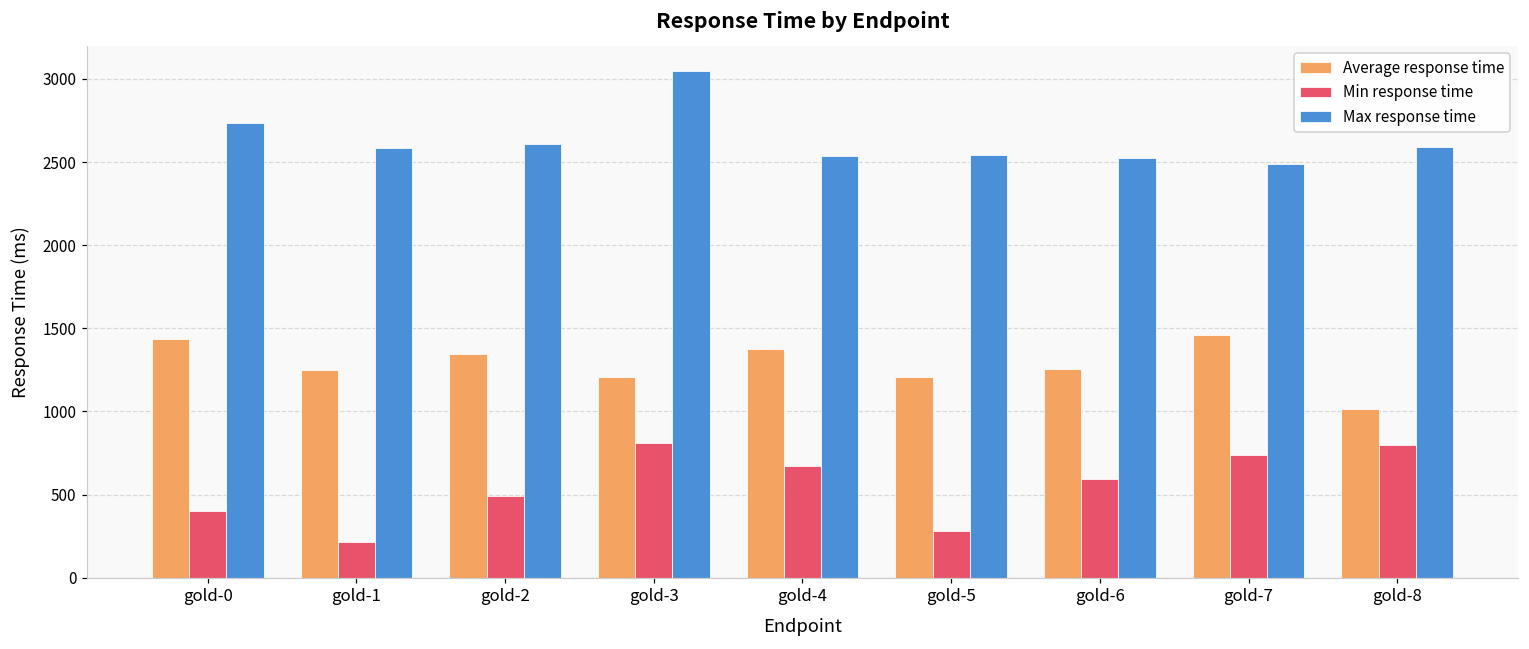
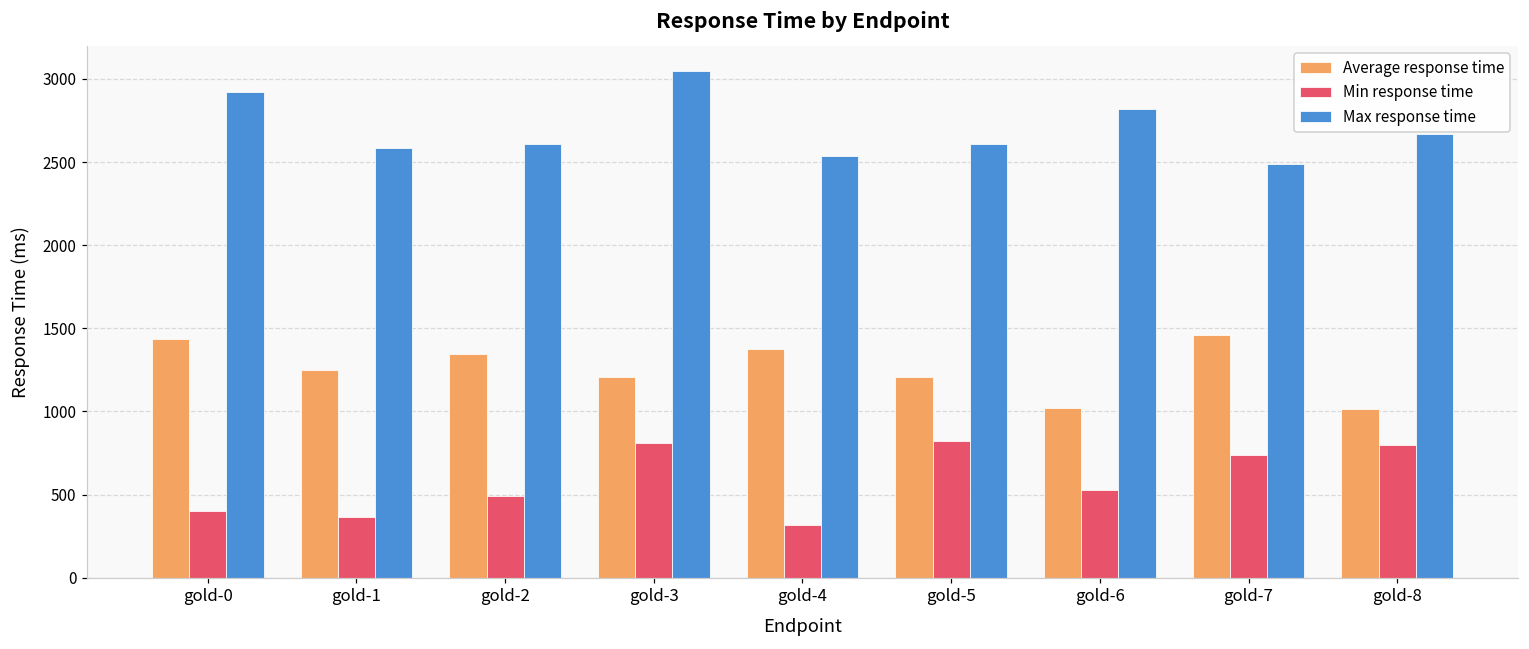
  {
    "Average response time": {
      "gold-0": 1440,
      "gold-1": 1250,
      "gold-2": 1350,
      "gold-3": 1210,
      "gold-4": 1380,
      "gold-5": 1210,
-     "gold-6": 1260,
+     "gold-6": 1020,
      "gold-7": 1460,
      "gold-8": 1010
    },
    "Min response time": {
      "gold-0": 400,
-     "gold-1": 210,
+     "gold-1": 360,
      "gold-2": 490,
      "gold-3": 810,
-     "gold-4": 670,
-     "gold-5": 280,
-     "gold-6": 590,
+     "gold-4": 320,
+     "gold-5": 830,
+     "gold-6": 530,
      "gold-7": 740,
      "gold-8": 800
    },
    "Max response time": {
-     "gold-0": 2740,
+     "gold-0": 2920,
      "gold-1": 2590,
      "gold-2": 2610,
      "gold-3": 3050,
      "gold-4": 2540,
-     "gold-5": 2540,
-     "gold-6": 2530,
+     "gold-5": 2610,
+     "gold-6": 2820,
      "gold-7": 2490,
-     "gold-8": 2590
+     "gold-8": 2670
    }
  }
